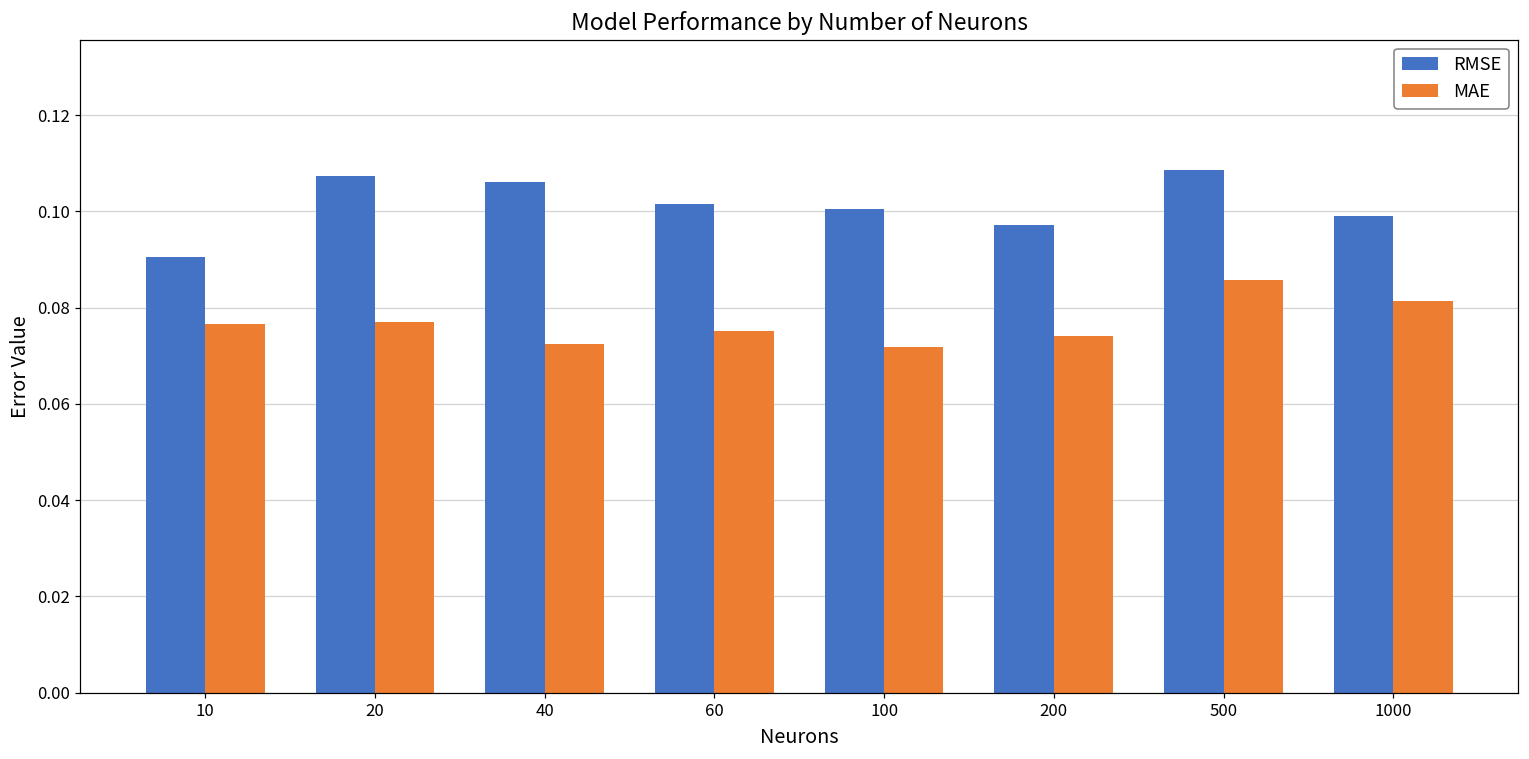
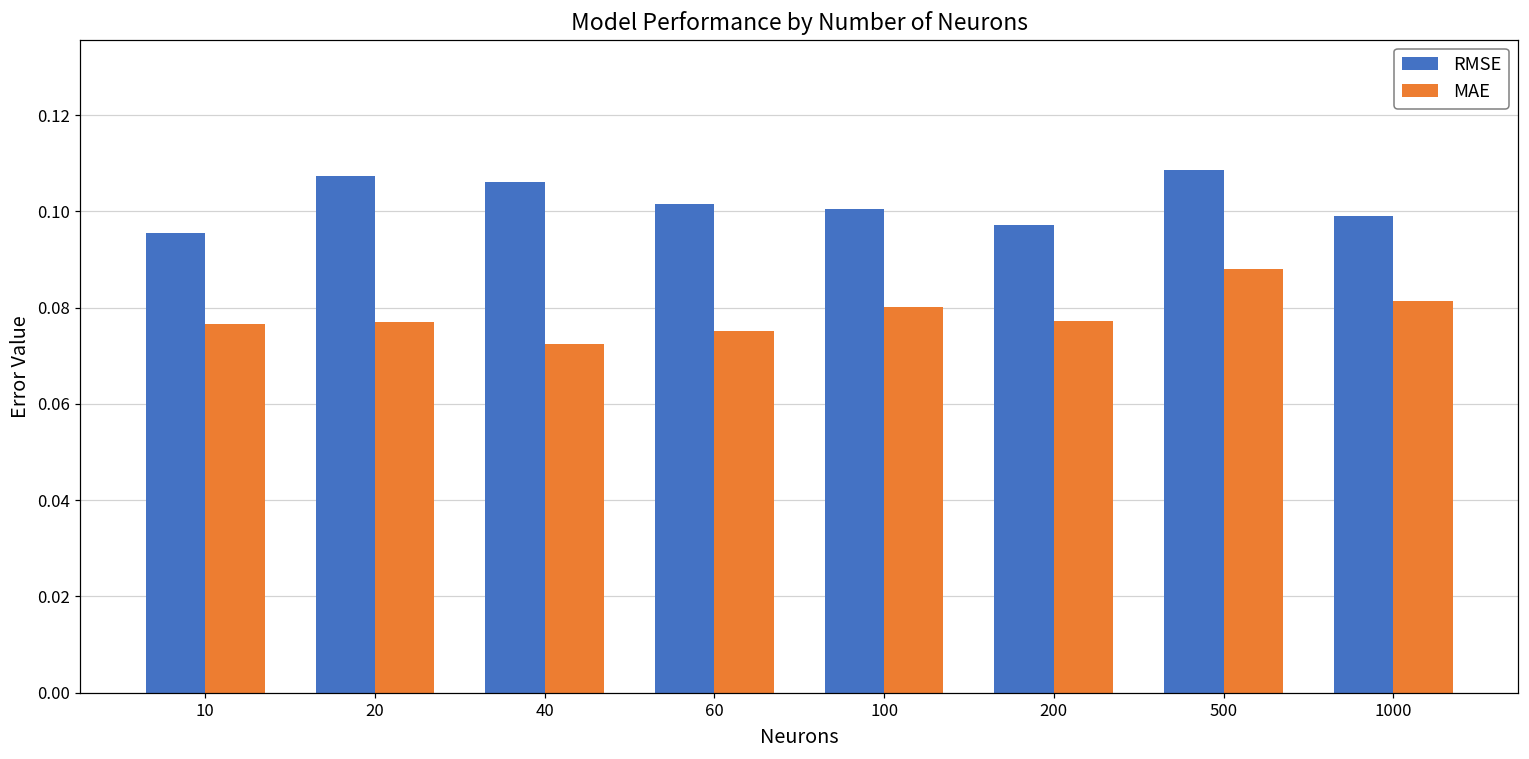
  {
    "RMSE": {
-     "10": 0.091,
+     "10": 0.096,
      "20": 0.107,
      "40": 0.106,
      "60": 0.102,
      "100": 0.100,
      "200": 0.097,
      "500": 0.109,
      "1000": 0.099
    },
    "MAE": {
      "10": 0.076,
      "20": 0.077,
      "40": 0.072,
      "60": 0.075,
-     "100": 0.072,
-     "200": 0.074,
-     "500": 0.086,
+     "100": 0.080,
+     "200": 0.077,
+     "500": 0.088,
      "1000": 0.081
    }
  }
